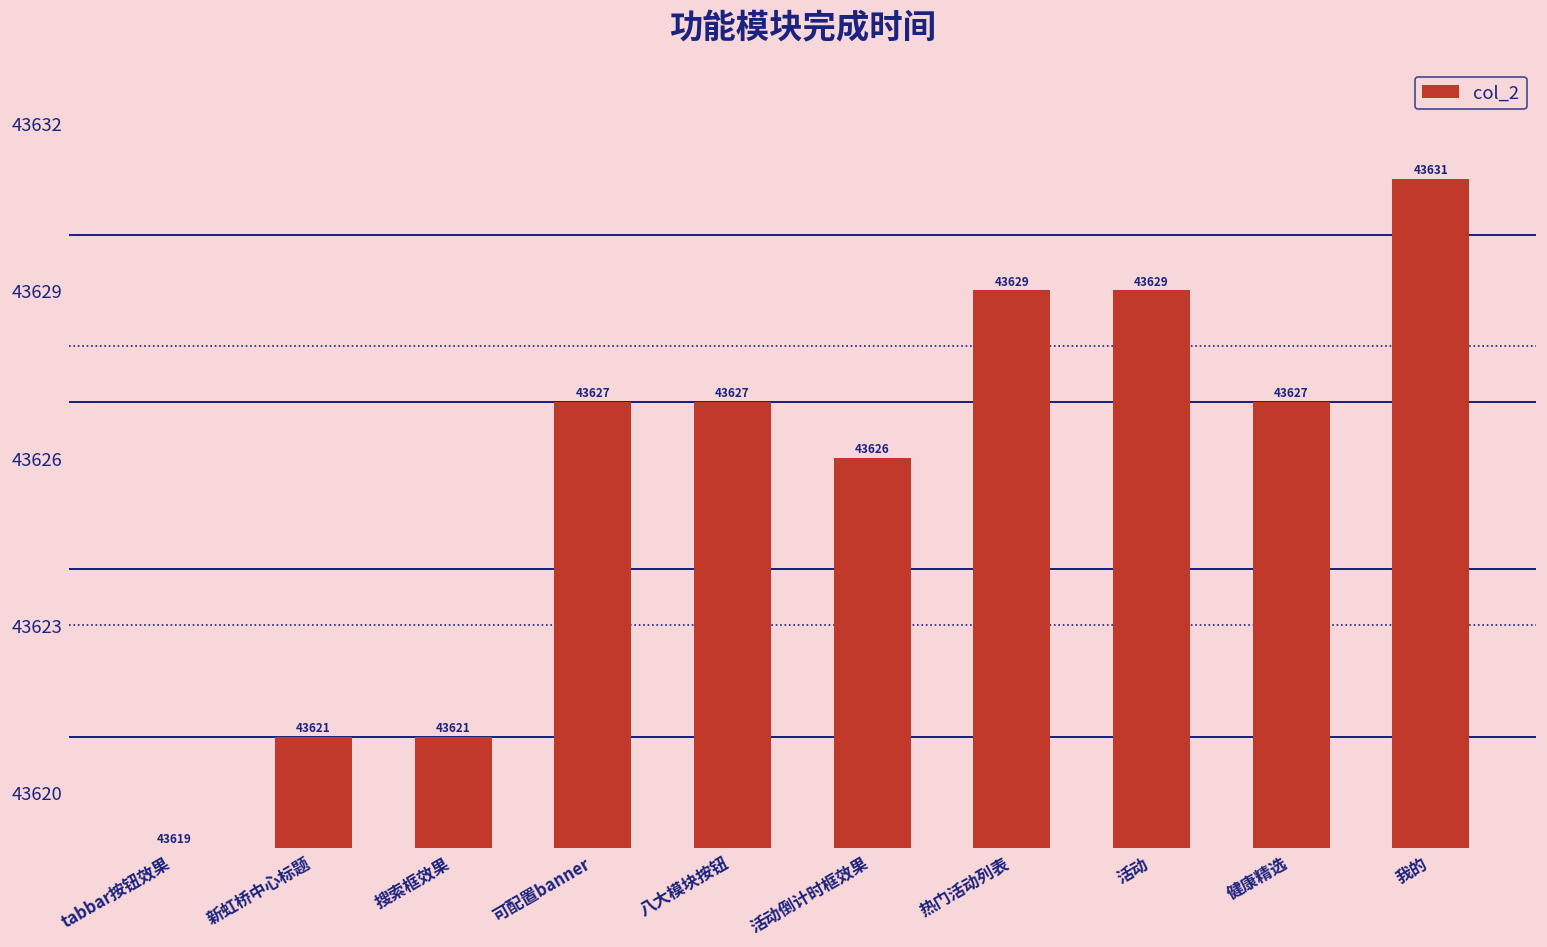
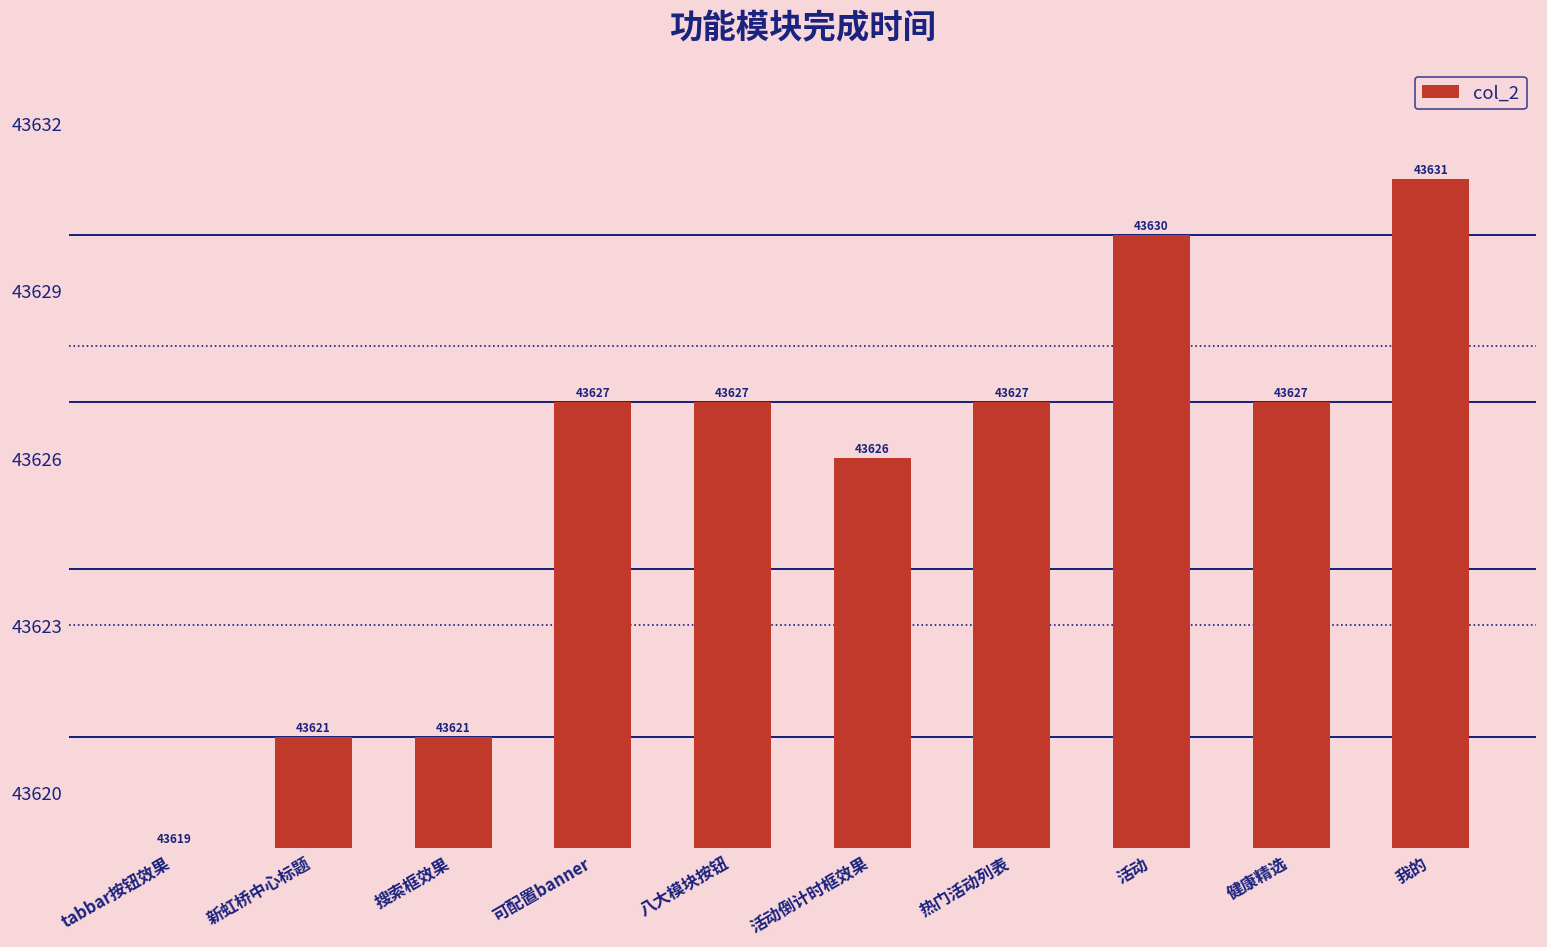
  {
    "tabbar按钮效果": 43619,
    "新虹桥中心标题": 43621,
    "搜索框效果": 43621,
    "可配置banner": 43627,
    "八大模块按钮": 43627,
    "活动倒计时框效果": 43626,
-   "热门活动列表": 43629,
-   "活动": 43629,
+   "热门活动列表": 43627,
+   "活动": 43630,
    "健康精选": 43627,
    "我的": 43631
  }
